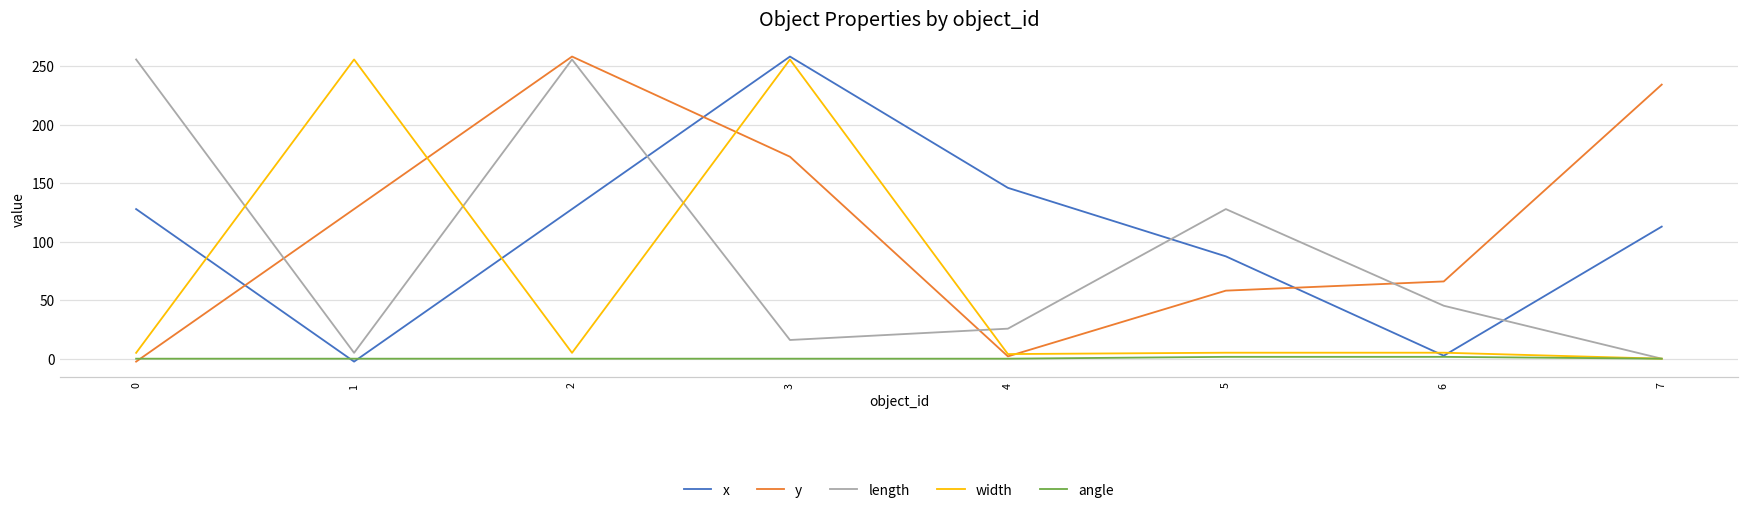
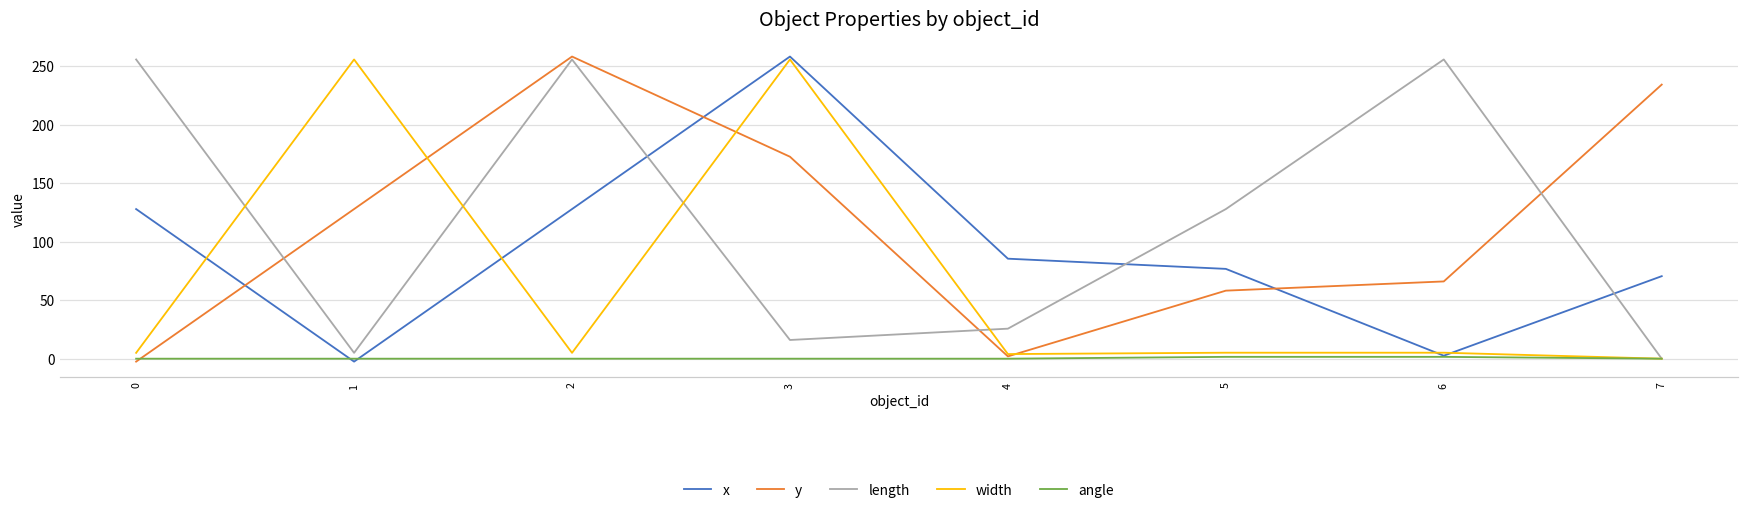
  {
    "x": {
      "0": 128,
      "1": -3,
      "2": 128,
      "3": 259,
-     "4": 146,
-     "5": 88,
-     "7": 113
+     "4": 86,
+     "5": 77,
+     "7": 71
    },
    "y": {
      "0": -3,
      "1": 128,
      "2": 259,
      "3": 173,
      "5": 58,
      "6": 66,
      "7": 235
    },
    "length": {
      "0": 256,
      "1": 5,
      "2": 256,
      "3": 16,
      "4": 26,
      "5": 128,
-     "6": 45
+     "6": 256
    },
    "width": {
      "0": 5,
      "1": 256,
      "2": 5,
      "3": 256,
      "5": 5,
      "6": 5
    },
    "angle": {
      "0": 0,
      "1": 0,
      "2": 0,
      "3": 0,
      "5": 2
    }
  }
